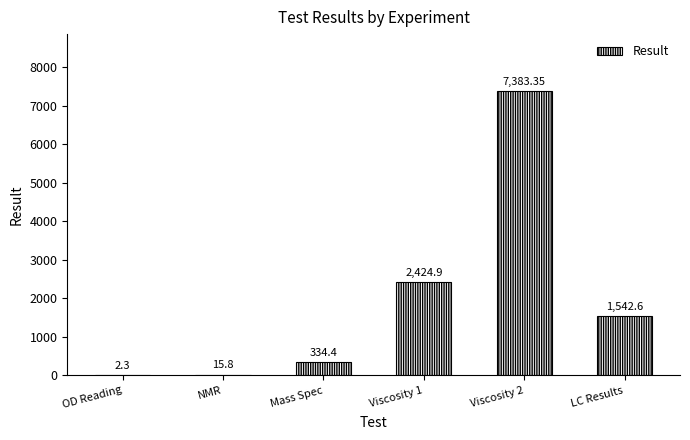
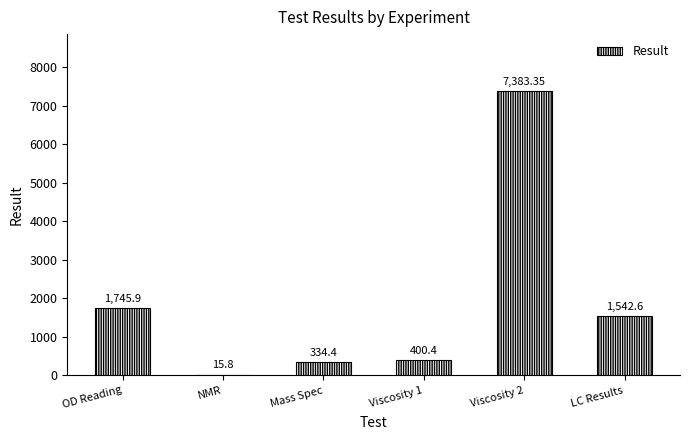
  {
-   "OD Reading": "2.3",
+   "OD Reading": "1,745.9",
    "NMR": "15.8",
    "Mass Spec": "334.4",
-   "Viscosity 1": "2,424.9",
+   "Viscosity 1": "400.4",
    "Viscosity 2": "7,383.35",
    "LC Results": "1,542.6"
  }
